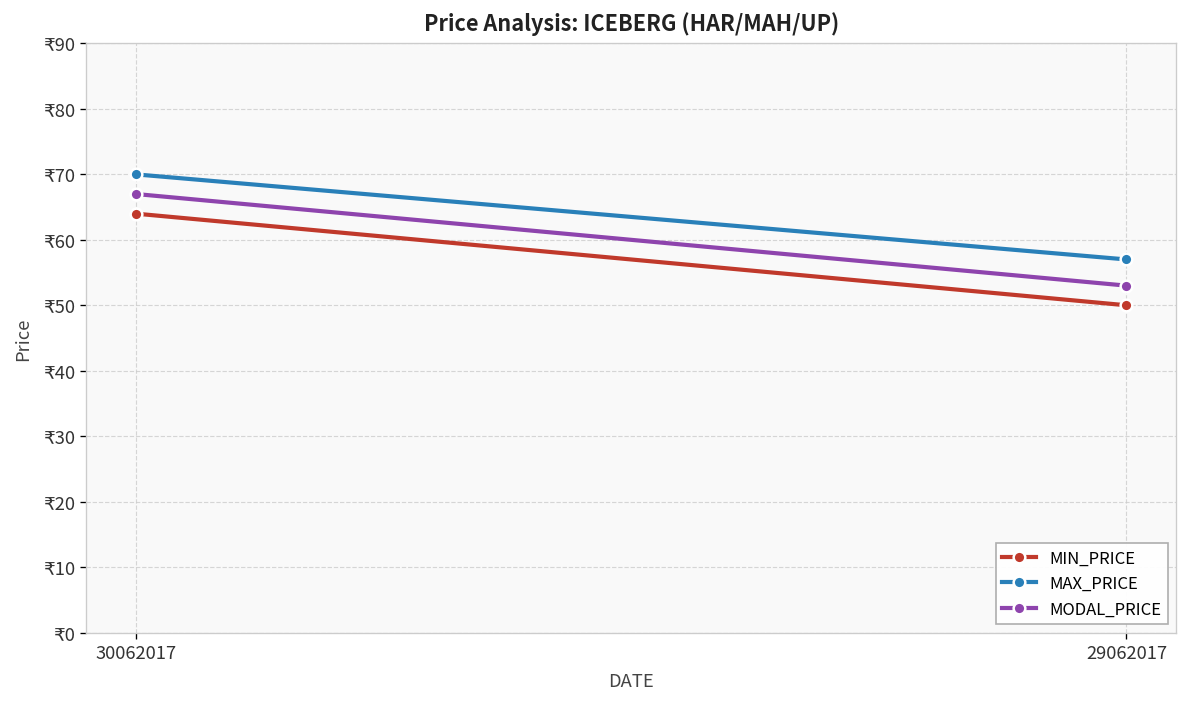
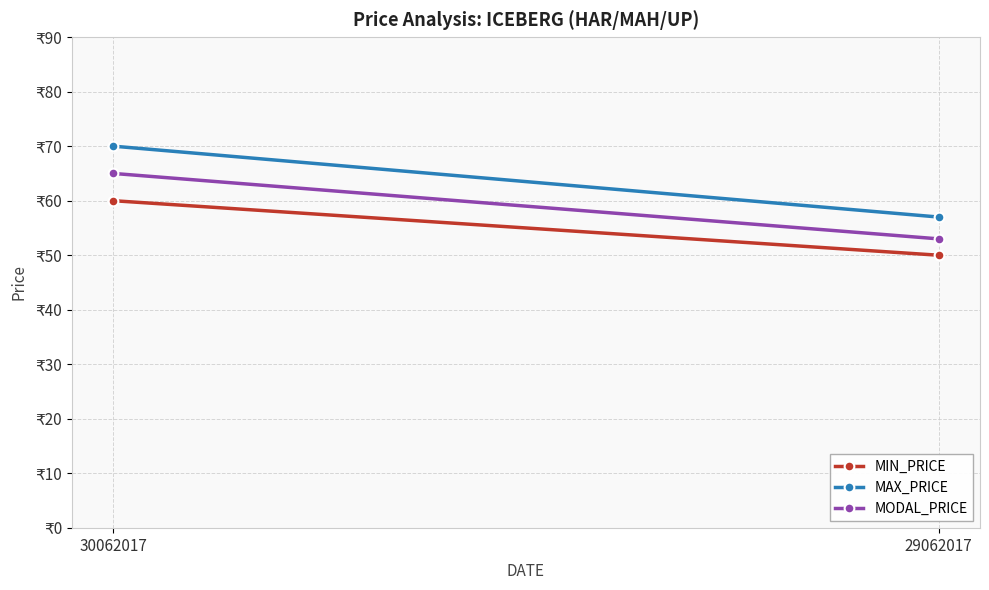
  {
    "MIN_PRICE": {
-     "30062017": "₹64",
+     "30062017": "₹60",
      "29062017": "₹50"
    },
    "MAX_PRICE": {
      "30062017": "₹70",
      "29062017": "₹57"
    },
    "MODAL_PRICE": {
-     "30062017": "₹67",
+     "30062017": "₹65",
      "29062017": "₹53"
    }
  }
